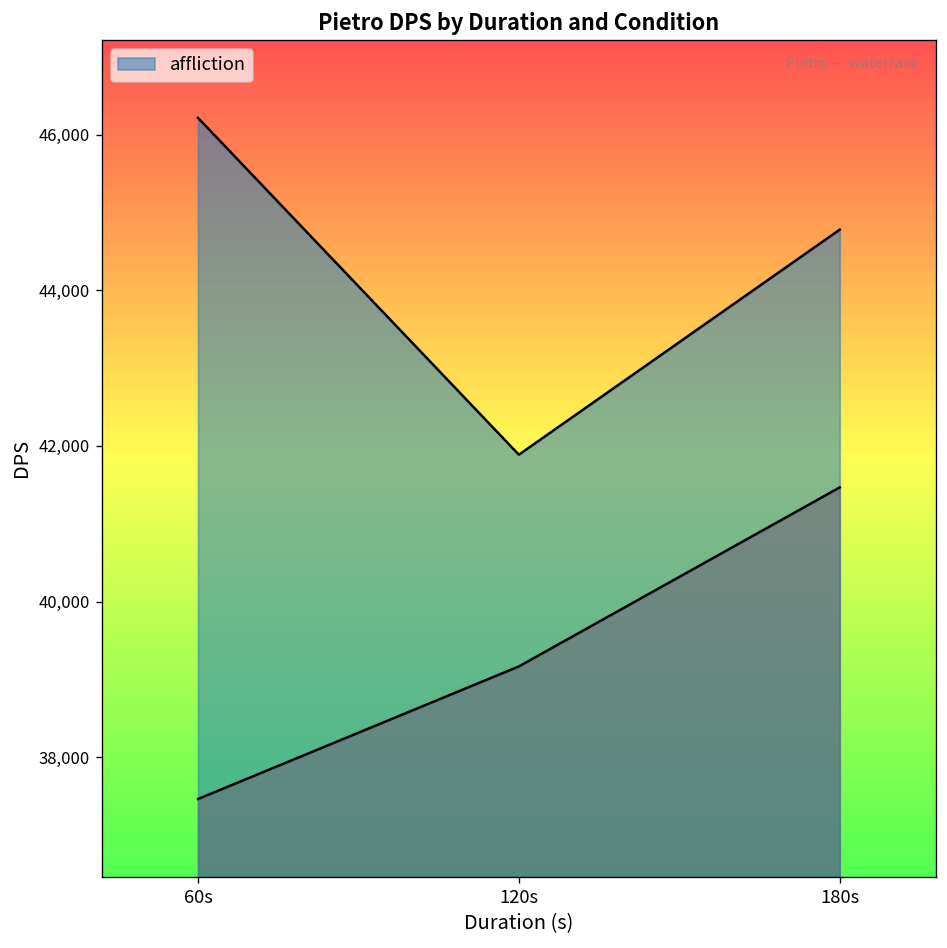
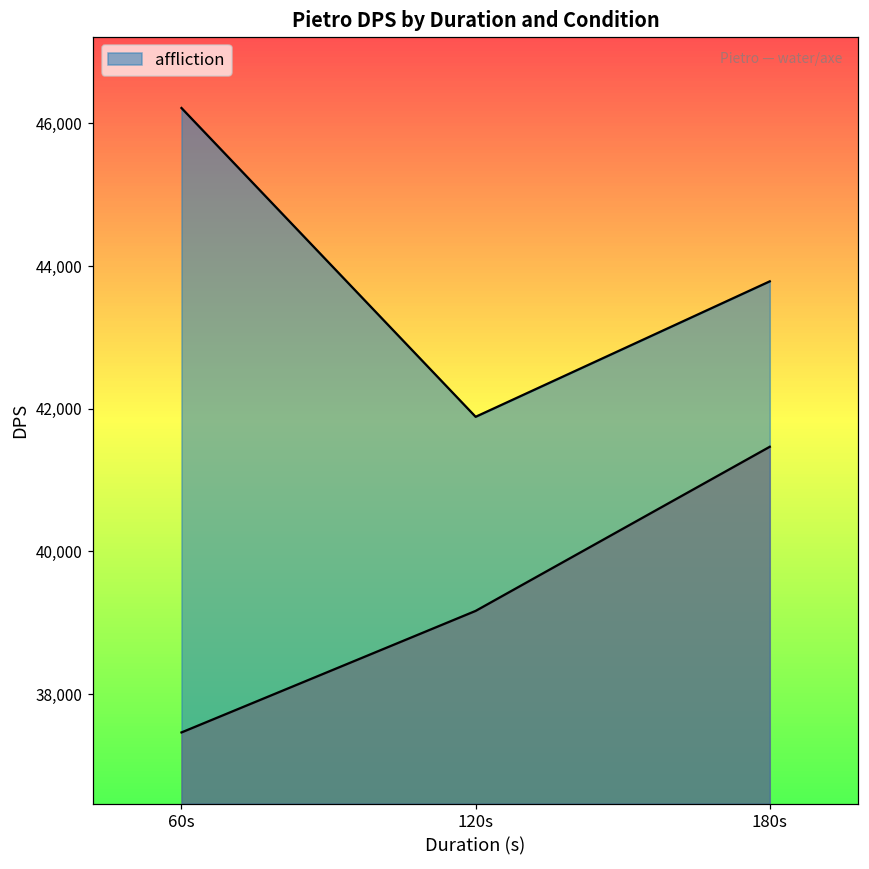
  {
    "affliction": {
      "60s": "46,200",
      "120s": "41,900",
-     "180s": "44,800"
+     "180s": "43,800"
    }
  }
